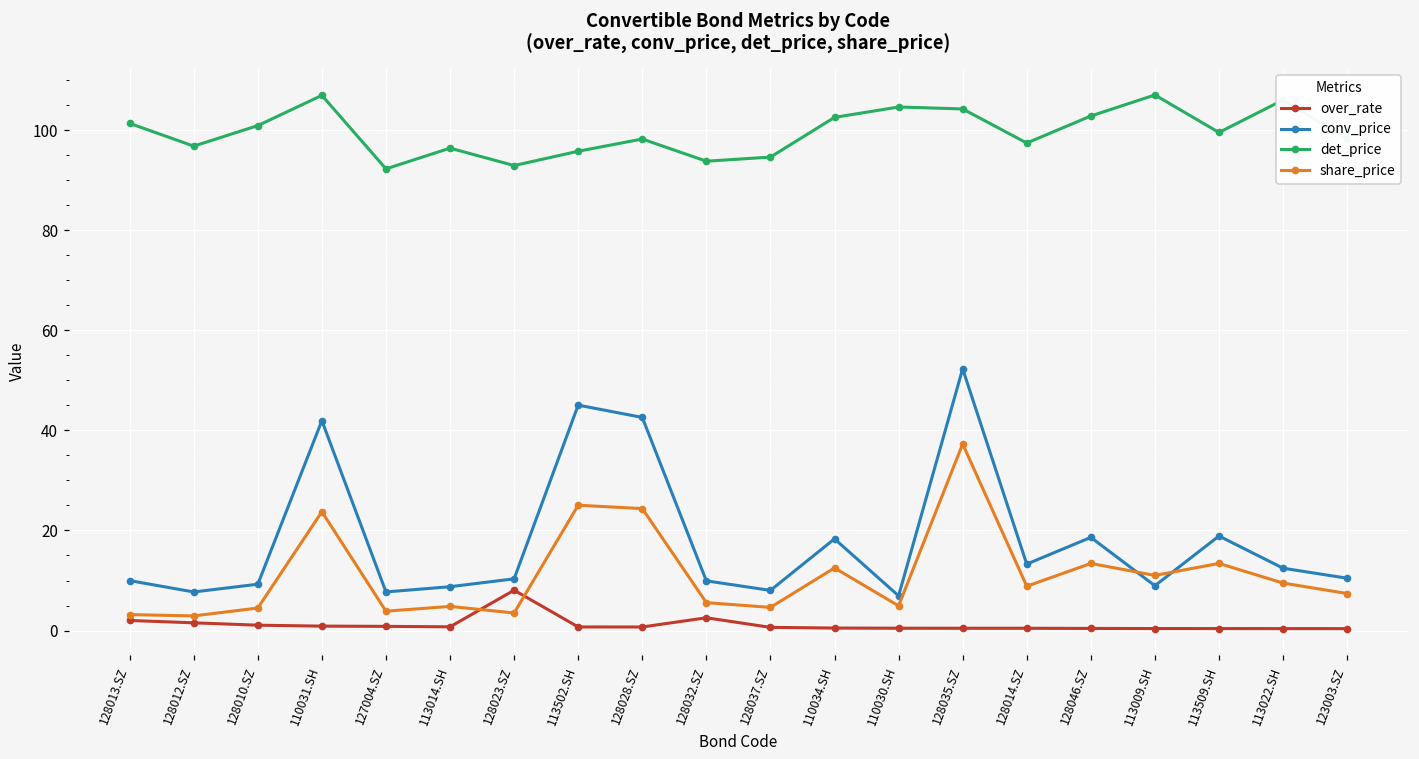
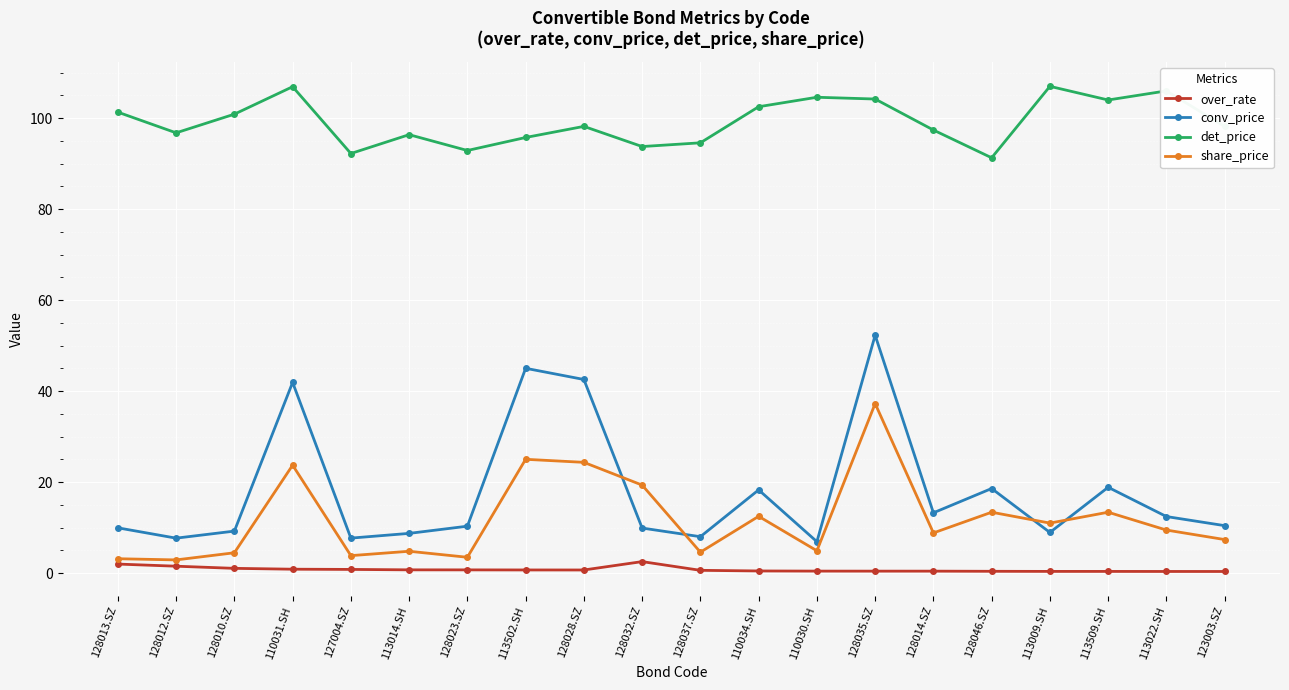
  {
    "over_rate": {
      "128013.SZ": 2,
      "128012.SZ": 2,
      "128010.SZ": 1,
      "110031.SH": 1,
      "127004.SZ": 1,
      "113014.SH": 1,
-     "128023.SZ": 8,
+     "128023.SZ": 1,
      "113502.SH": 1,
      "128028.SZ": 1,
      "128032.SZ": 3,
      "128037.SZ": 1,
      "110034.SH": 1,
      "110030.SH": 0,
      "128035.SZ": 0,
      "128014.SZ": 0,
      "128046.SZ": 0,
      "113009.SH": 0,
      "113509.SH": 0,
      "113022.SH": 0,
      "123003.SZ": 0
    },
    "conv_price": {
      "128013.SZ": 10,
      "128012.SZ": 8,
      "128010.SZ": 9,
      "110031.SH": 42,
      "127004.SZ": 8,
      "113014.SH": 9,
      "128023.SZ": 10,
      "113502.SH": 45,
      "128028.SZ": 43,
      "128032.SZ": 10,
      "128037.SZ": 8,
      "110034.SH": 18,
      "110030.SH": 7,
      "128035.SZ": 52,
      "128014.SZ": 13,
      "128046.SZ": 19,
      "113009.SH": 9,
      "113509.SH": 19,
      "113022.SH": 12,
      "123003.SZ": 10
    },
    "det_price": {
      "128013.SZ": 101,
      "128012.SZ": 97,
      "128010.SZ": 101,
      "110031.SH": 107,
      "127004.SZ": 92,
      "113014.SH": 96,
      "128023.SZ": 93,
      "113502.SH": 96,
      "128028.SZ": 98,
      "128032.SZ": 94,
      "128037.SZ": 95,
      "110034.SH": 103,
      "110030.SH": 105,
      "128035.SZ": 104,
      "128014.SZ": 97,
-     "128046.SZ": 103,
+     "128046.SZ": 91,
      "113009.SH": 107,
-     "113509.SH": 100
+     "113509.SH": 104
    },
    "share_price": {
      "128013.SZ": 3,
      "128012.SZ": 3,
      "128010.SZ": 5,
      "110031.SH": 24,
      "127004.SZ": 4,
      "113014.SH": 5,
      "128023.SZ": 4,
      "113502.SH": 25,
      "128028.SZ": 24,
-     "128032.SZ": 6,
+     "128032.SZ": 19,
      "128037.SZ": 5,
      "110034.SH": 13,
      "110030.SH": 5,
      "128035.SZ": 37,
      "128014.SZ": 9,
      "128046.SZ": 13,
      "113009.SH": 11,
      "113509.SH": 13,
      "113022.SH": 9,
      "123003.SZ": 7
    }
  }
